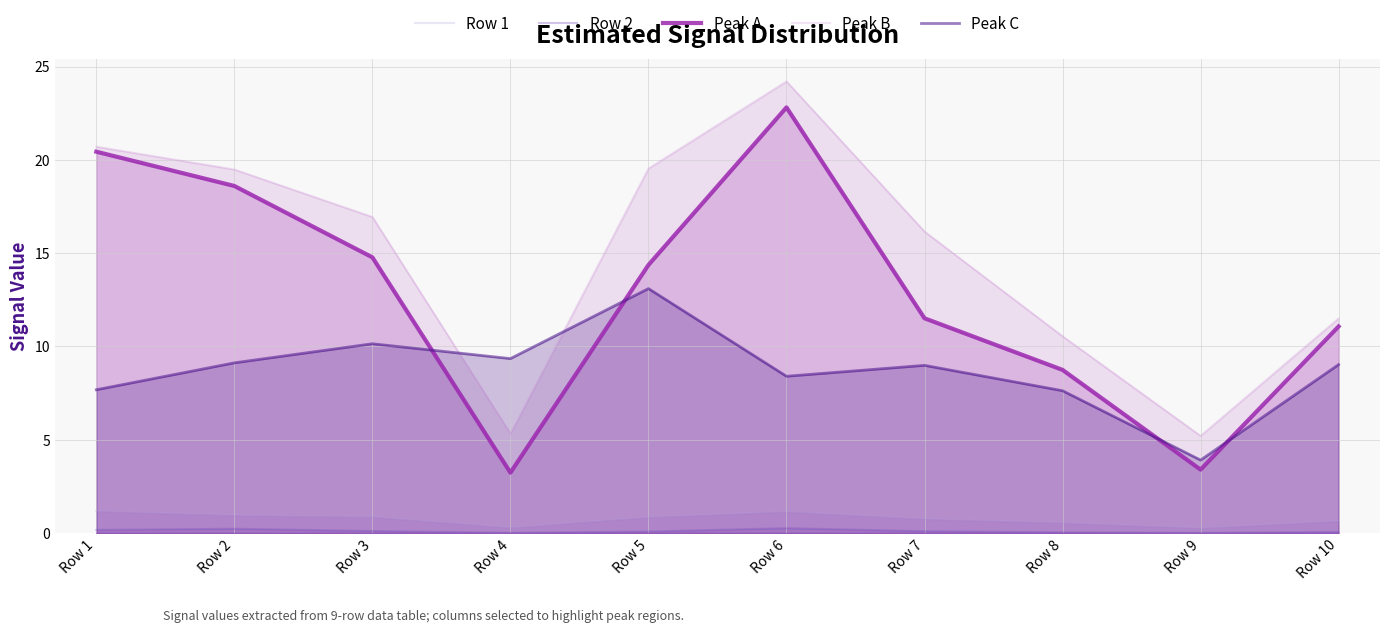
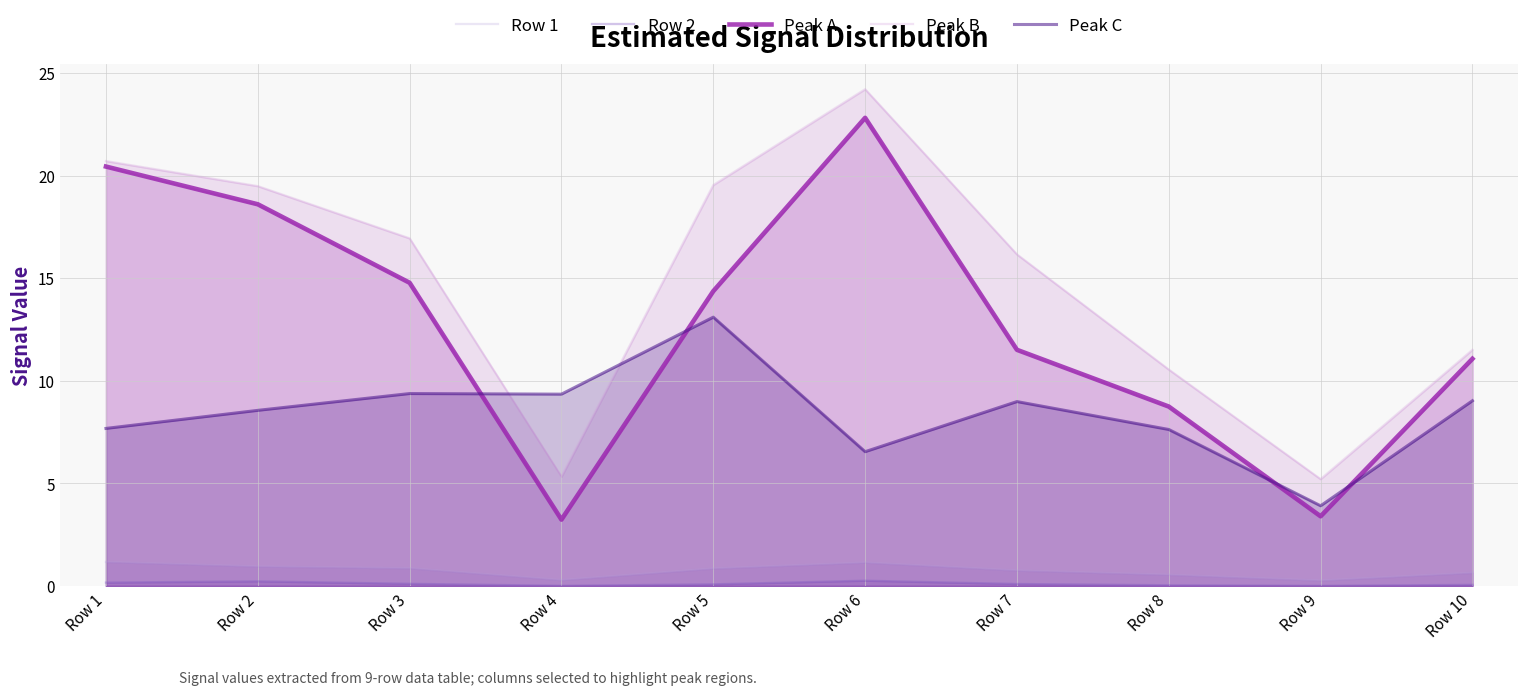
  {
    "Peak C": {
      "Row 1": 7.7,
-     "Row 2": 9.1,
-     "Row 3": 10.1,
+     "Row 2": 8.6,
+     "Row 3": 9.4,
      "Row 4": 9.3,
      "Row 5": 13.1,
-     "Row 6": 8.4,
+     "Row 6": 6.5,
      "Row 7": 9.0,
      "Row 8": 7.6,
      "Row 9": 3.9,
      "Row 10": 9.0
    }
  }
